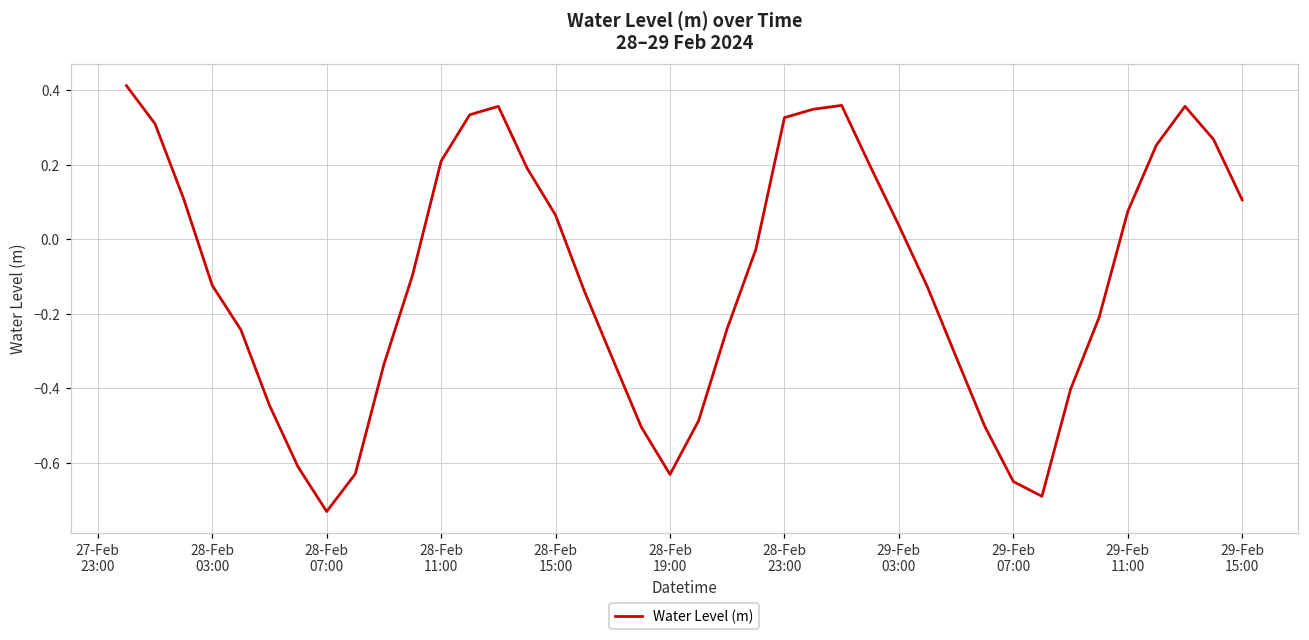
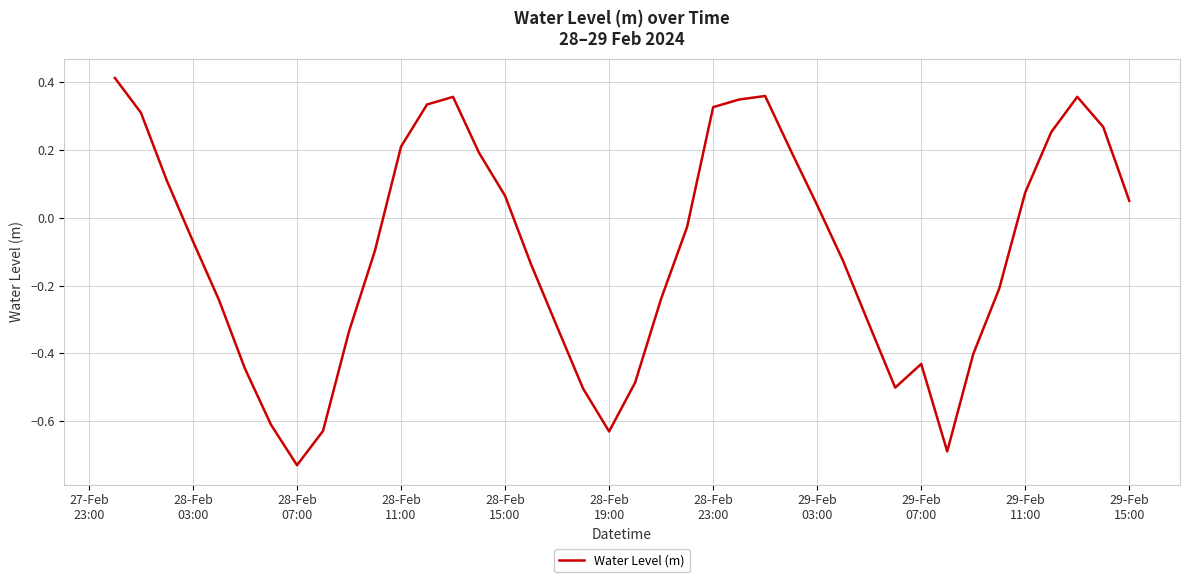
  {
-   "28-Feb 03:00": -0.12,
+   "28-Feb 03:00": -0.07,
    "28-Feb 07:00": -0.73,
    "28-Feb 11:00": 0.21,
    "28-Feb 15:00": 0.06,
    "28-Feb 19:00": -0.63,
    "28-Feb 23:00": 0.33,
    "29-Feb 03:00": 0.04,
-   "29-Feb 07:00": -0.65,
+   "29-Feb 07:00": -0.43,
    "29-Feb 11:00": 0.07,
-   "29-Feb 15:00": 0.11
+   "29-Feb 15:00": 0.05
  }
